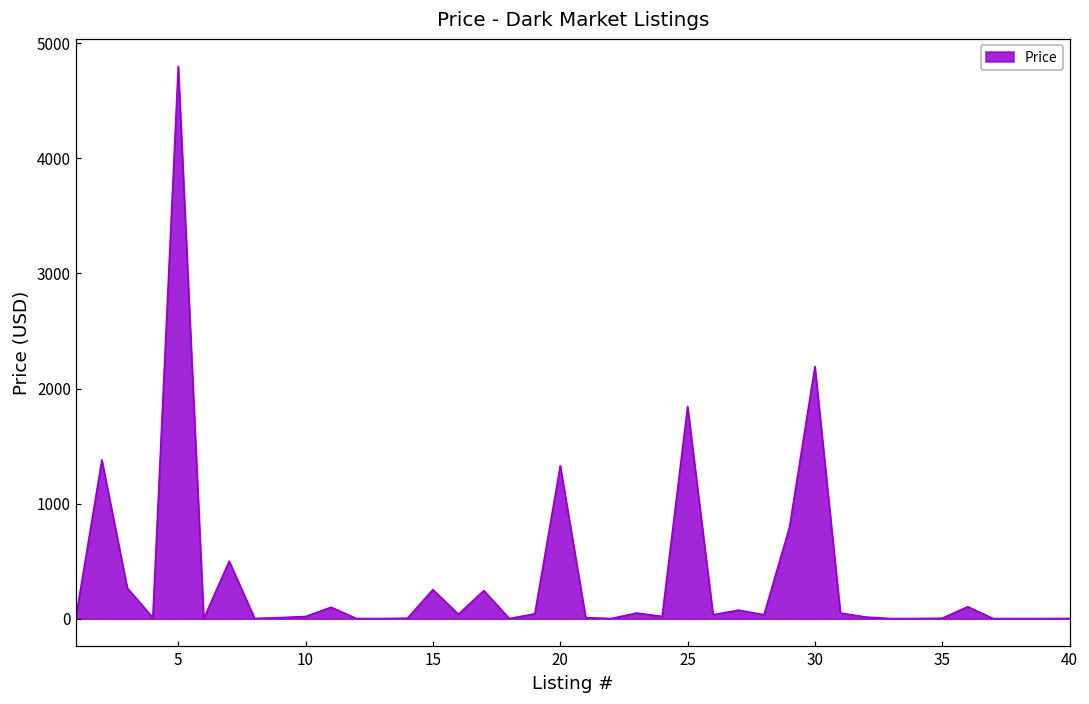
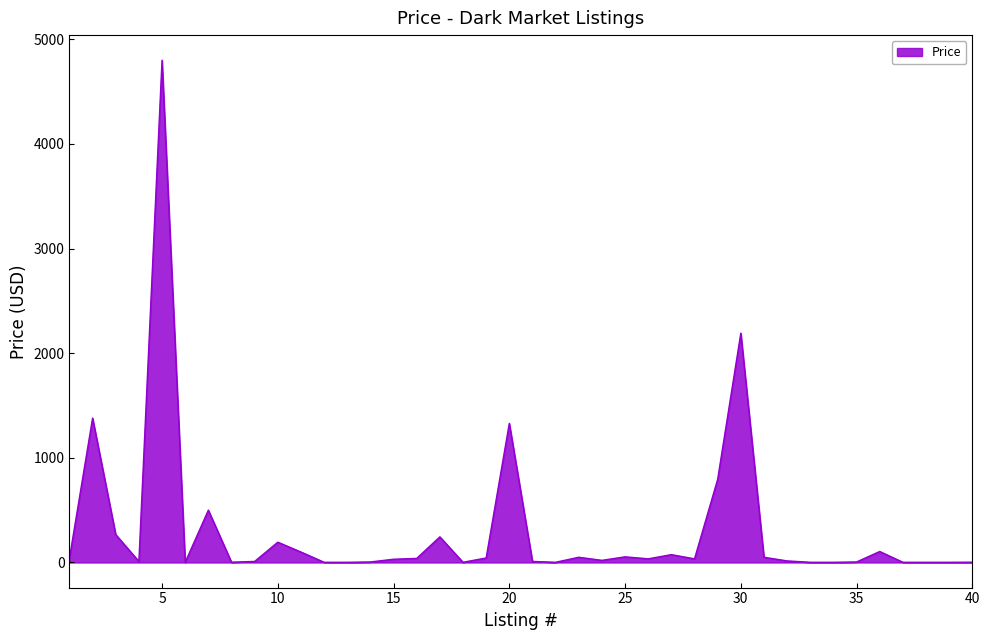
  {
    "5": 4800,
-   "10": 20,
-   "15": 250,
+   "10": 190,
+   "15": 30,
    "20": 1330,
-   "25": 1840,
+   "25": 50,
    "30": 2190,
    "35": 0,
    "40": 0
  }
